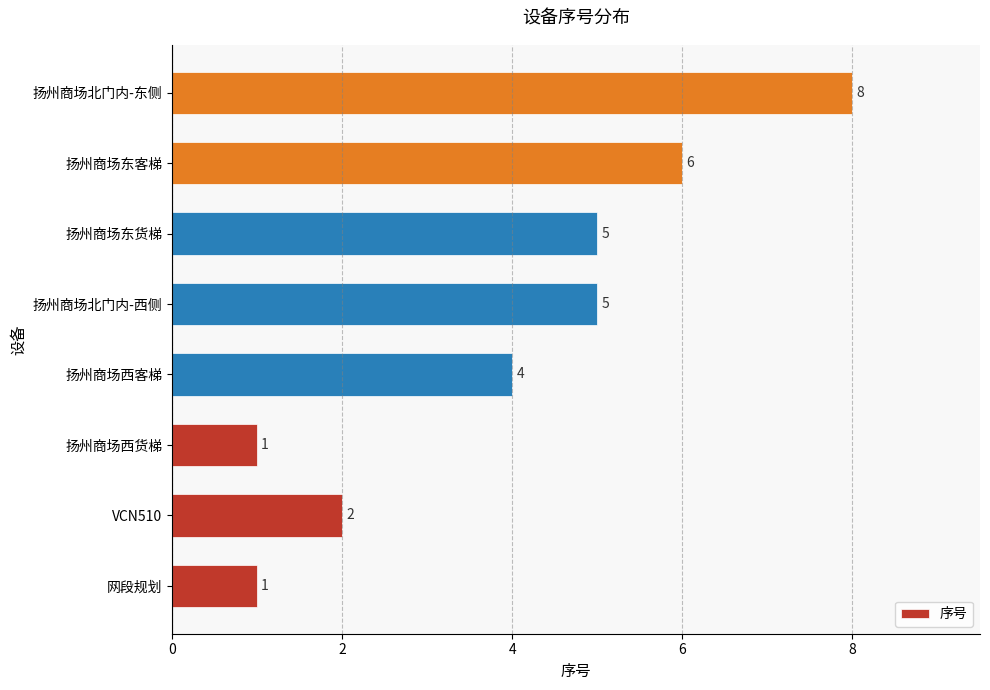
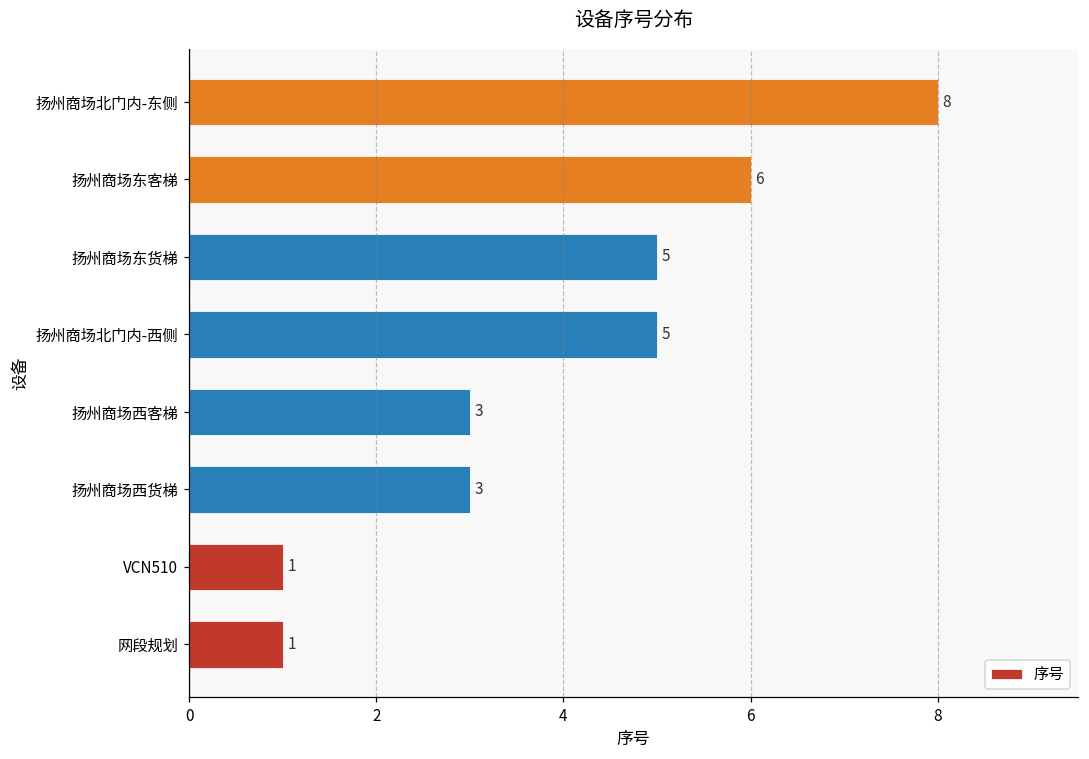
  {
    "扬州商场北门内-东侧": 8,
    "扬州商场东客梯": 6,
    "扬州商场东货梯": 5,
    "扬州商场北门内-西侧": 5,
-   "扬州商场西客梯": 4,
-   "扬州商场西货梯": 1,
-   "VCN510": 2,
+   "扬州商场西客梯": 3,
+   "扬州商场西货梯": 3,
+   "VCN510": 1,
    "网段规划": 1
  }
